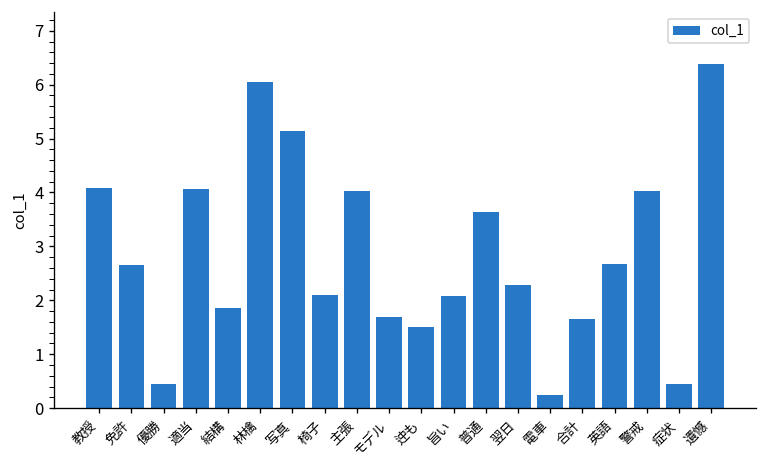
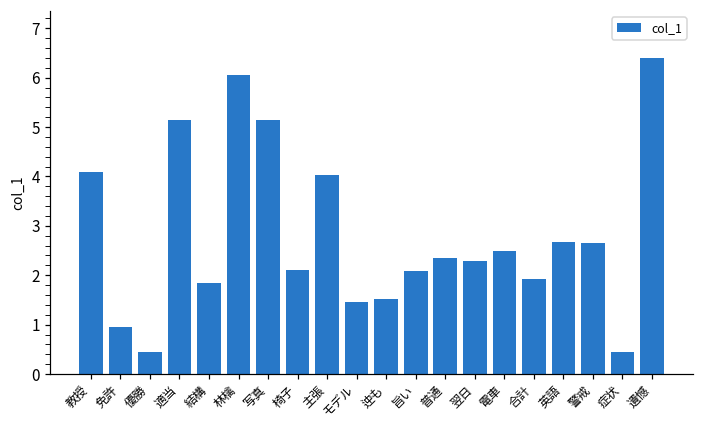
  {
    "教授": 4.1,
-   "免許": 2.7,
+   "免許": 1.0,
    "優勝": 0.5,
-   "適当": 4.1,
+   "適当": 5.1,
    "結構": 1.8,
    "林檎": 6.1,
    "写真": 5.1,
    "椅子": 2.1,
    "主張": 4.0,
-   "モデル": 1.7,
+   "モデル": 1.5,
    "迚も": 1.5,
    "旨い": 2.1,
-   "普通": 3.6,
+   "普通": 2.3,
    "翌日": 2.3,
-   "電車": 0.2,
-   "合計": 1.7,
+   "電車": 2.5,
+   "合計": 1.9,
    "英語": 2.7,
-   "警戒": 4.0,
+   "警戒": 2.7,
    "症状": 0.4,
    "遺憾": 6.4
  }
